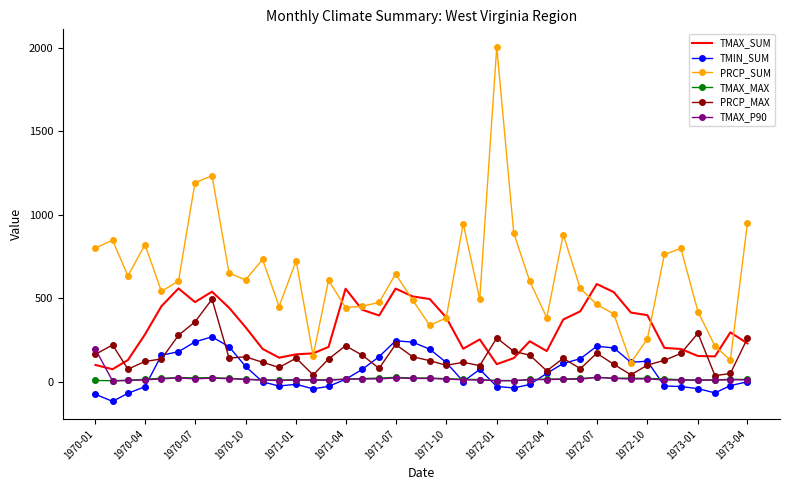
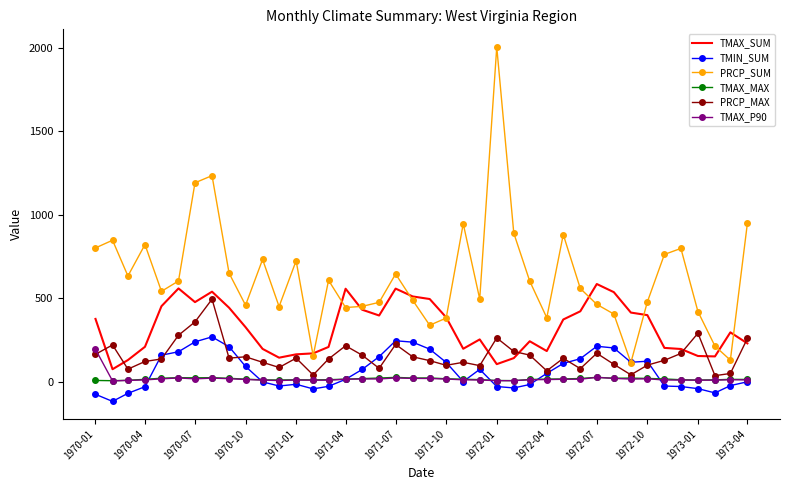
  {
    "TMAX_SUM": {
-     "1970-01": 100,
-     "1970-04": 280,
+     "1970-01": 380,
+     "1970-04": 210,
      "1970-07": 480,
      "1970-10": 330,
      "1971-01": 160,
      "1971-04": 560,
      "1971-07": 560,
      "1972-01": 110,
      "1972-04": 180,
      "1972-07": 590,
      "1972-10": 400,
      "1973-01": 150,
      "1973-04": 230
    },
    "TMIN_SUM": {
      "1970-01": -70,
      "1970-04": -30,
      "1970-07": 240,
      "1970-10": 90,
      "1971-01": -10,
      "1971-07": 250,
      "1971-10": 120,
      "1972-01": -30,
      "1972-04": 50,
      "1972-07": 210,
      "1972-10": 120,
      "1973-01": -40
    },
    "PRCP_SUM": {
      "1970-01": 800,
      "1970-04": 820,
      "1970-07": 1190,
-     "1970-10": 610,
+     "1970-10": 460,
      "1971-01": 730,
      "1971-04": 450,
      "1971-07": 650,
      "1972-01": 2010,
      "1972-04": 380,
      "1972-07": 460,
-     "1972-10": 260,
+     "1972-10": 480,
      "1973-01": 420,
      "1973-04": 950
    },
    "TMAX_MAX": {
      "1970-01": 10
    },
    "PRCP_MAX": {
      "1970-01": 170,
      "1970-04": 120,
      "1970-07": 360,
      "1970-10": 150,
      "1971-01": 140,
      "1971-04": 220,
      "1971-07": 220,
      "1971-10": 100,
      "1972-01": 260,
      "1972-04": 70,
      "1972-07": 170,
      "1972-10": 100,
      "1973-01": 290,
      "1973-04": 260
    },
    "TMAX_P90": {
      "1970-01": 190
    }
  }
